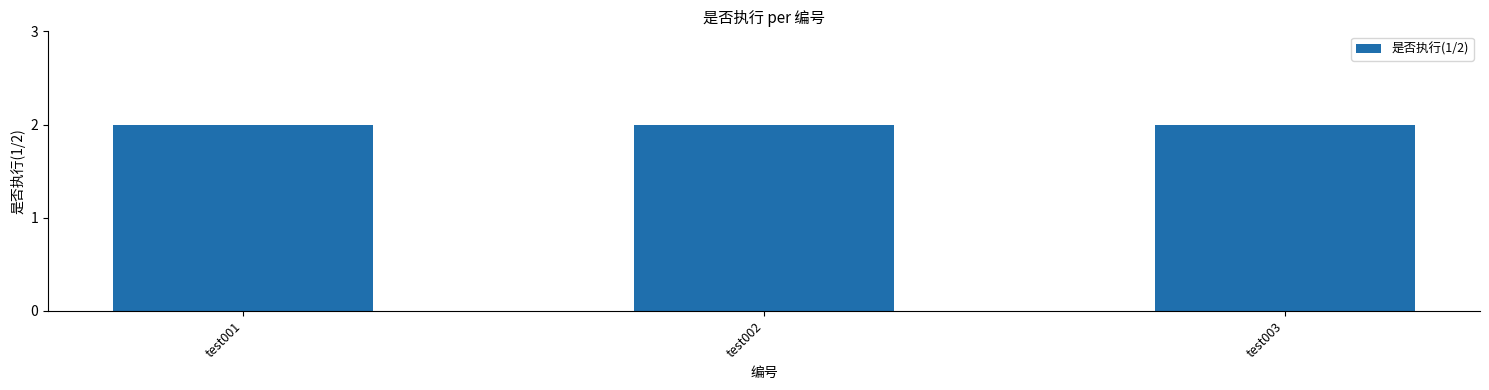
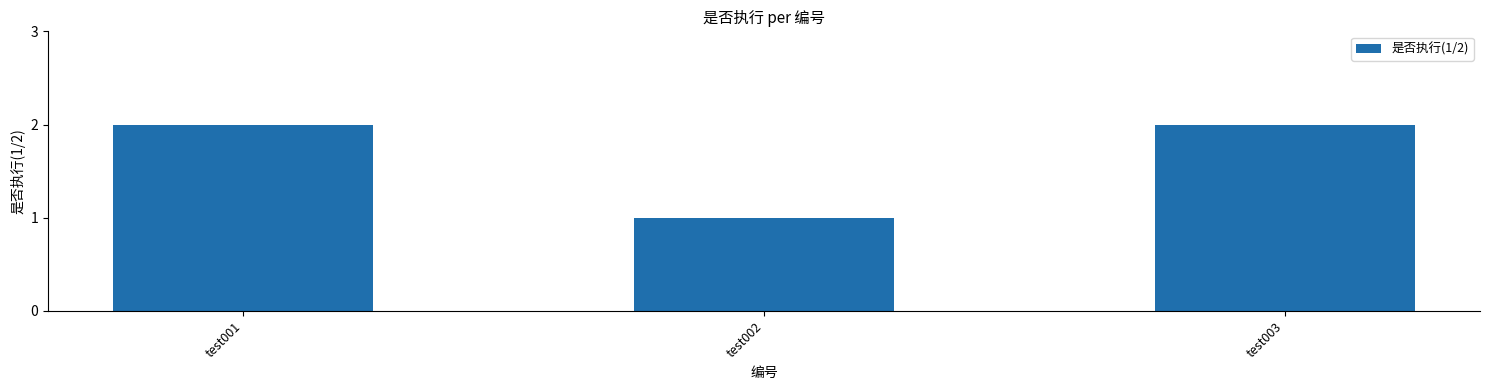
  {
    "test001": 2,
-   "test002": 2,
+   "test002": 1,
    "test003": 2
  }
